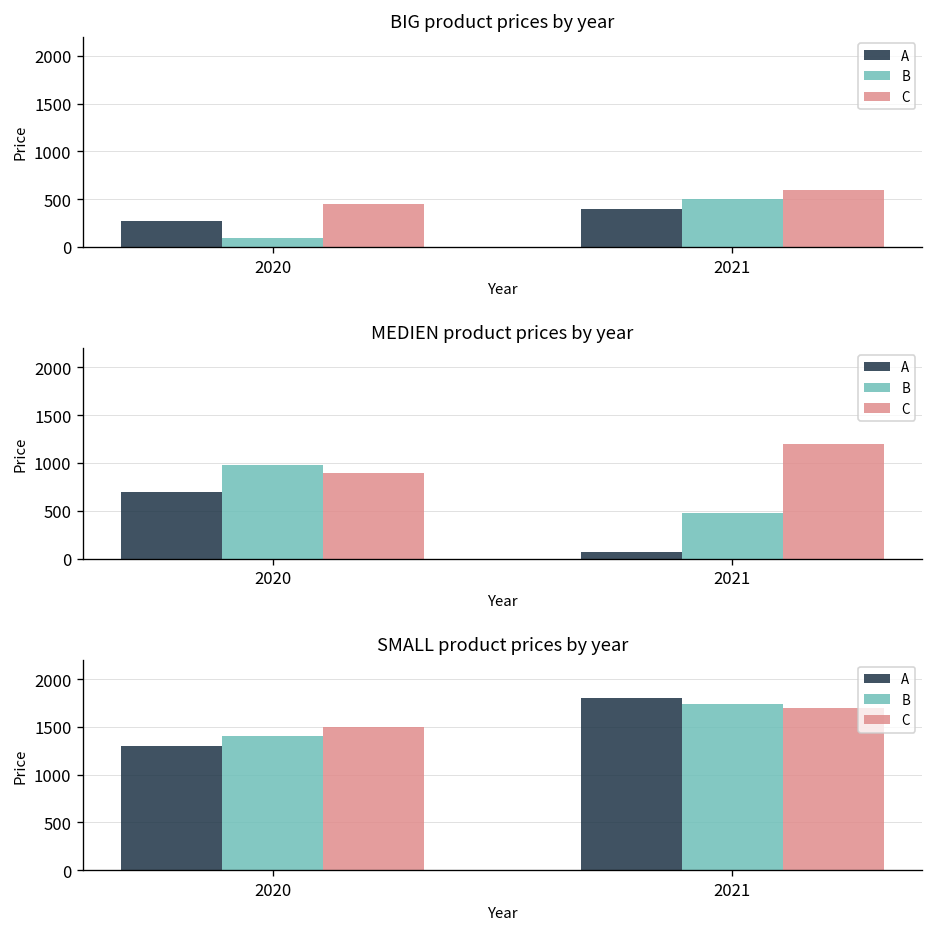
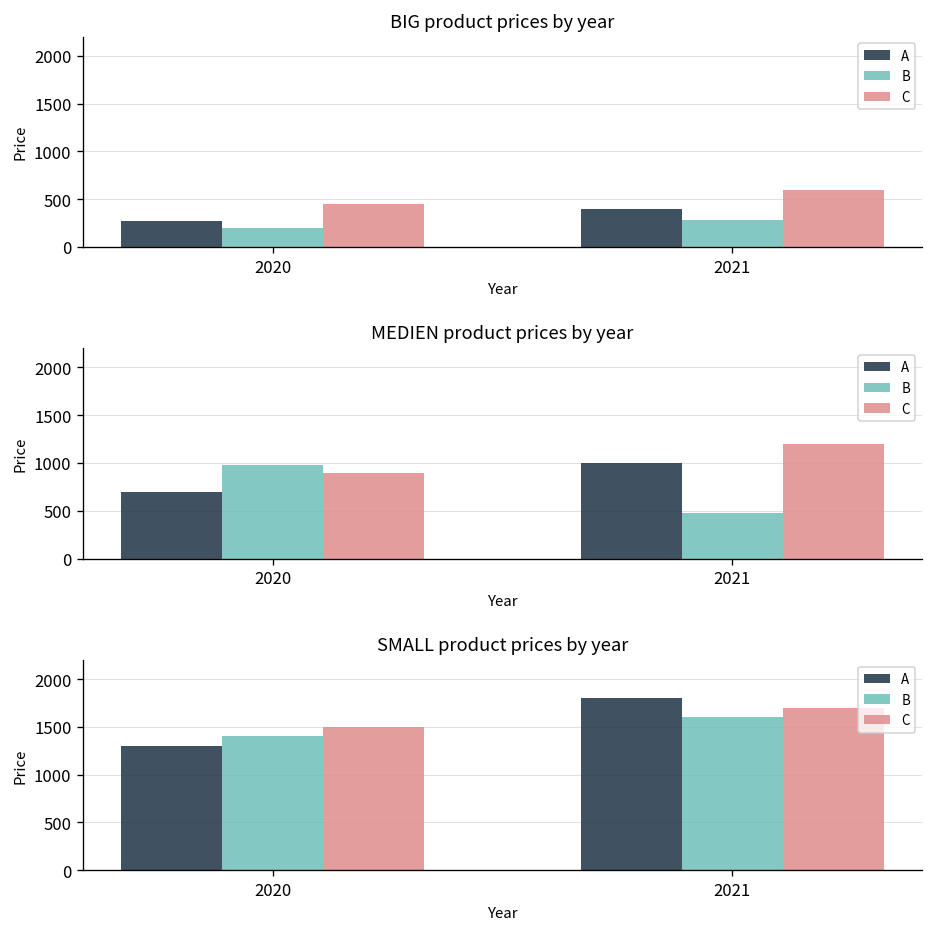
  {
    "BIG product prices by year": {
      "A": {
        "2020": 300,
        "2021": 400
      },
      "B": {
-       "2020": 100,
-       "2021": 500
+       "2020": 200,
+       "2021": 300
      },
      "C": {
        "2020": 500,
        "2021": 600
      }
    },
    "MEDIEN product prices by year": {
      "A": {
        "2020": 700,
-       "2021": 100
+       "2021": 1000
      },
      "B": {
        "2020": 1000,
        "2021": 500
      },
      "C": {
        "2020": 900,
        "2021": 1200
      }
    },
    "SMALL product prices by year": {
      "A": {
        "2020": 1300,
        "2021": 1800
      },
      "B": {
        "2020": 1400,
-       "2021": 1700
+       "2021": 1600
      },
      "C": {
        "2020": 1500,
        "2021": 1700
      }
    }
  }
